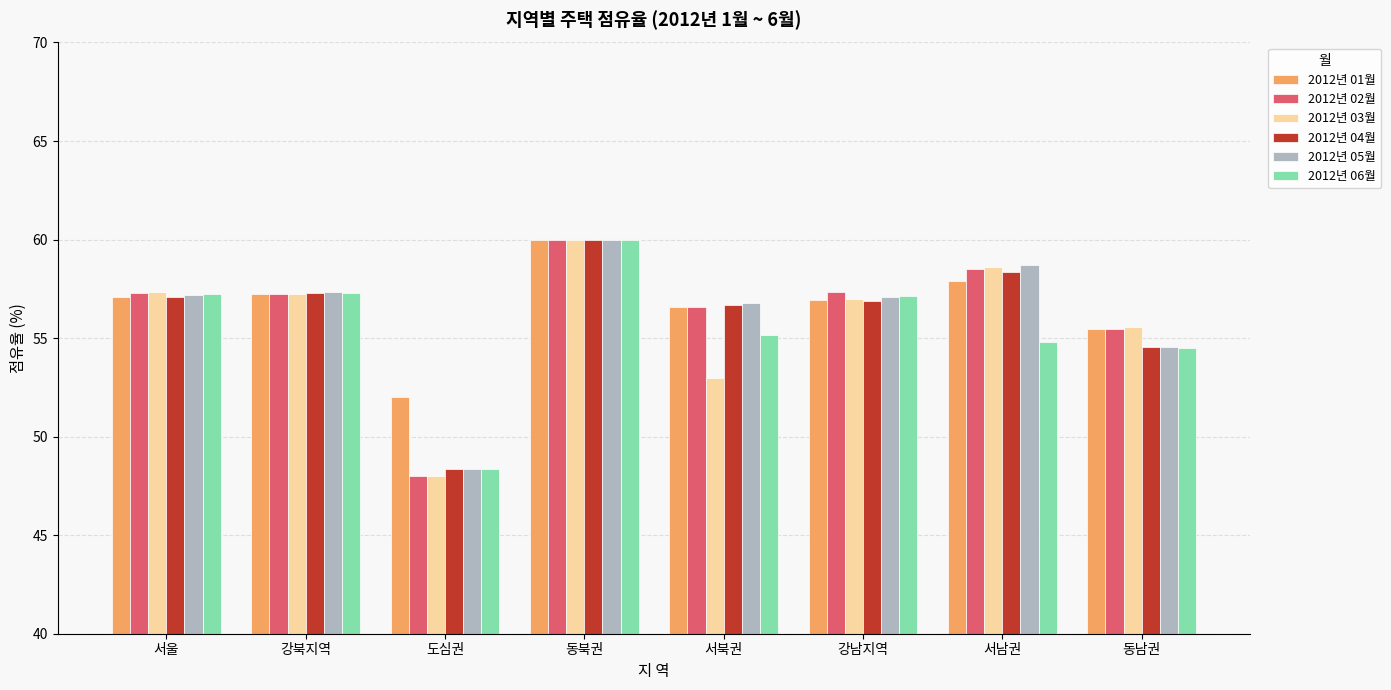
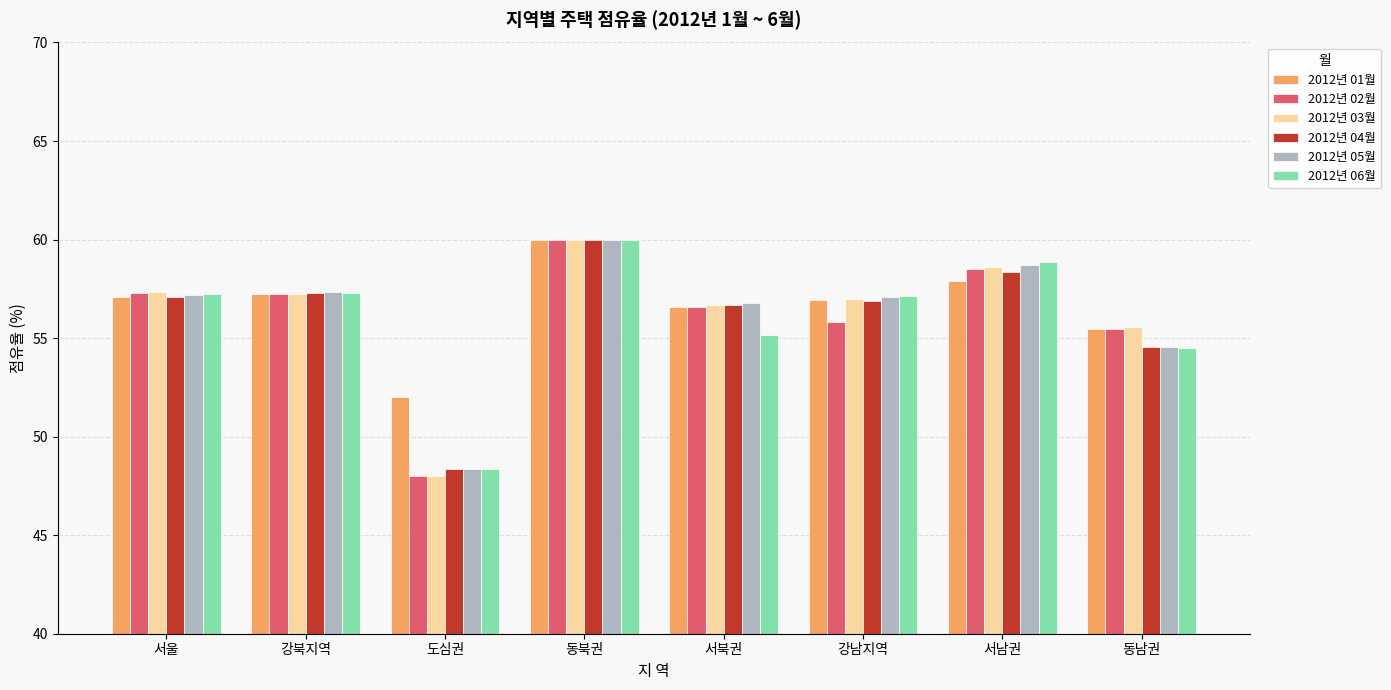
  {
    "2012년 01월": {
      "서울": 57.1,
      "강북지역": 57.2,
      "도심권": 52.0,
      "동북권": 60.0,
      "서북권": 56.6,
      "강남지역": 56.9,
      "서남권": 57.9,
      "동남권": 55.5
    },
    "2012년 02월": {
      "서울": 57.3,
      "강북지역": 57.2,
      "도심권": 48.0,
      "동북권": 60.0,
      "서북권": 56.6,
-     "강남지역": 57.3,
+     "강남지역": 55.8,
      "서남권": 58.5,
      "동남권": 55.5
    },
    "2012년 03월": {
      "서울": 57.3,
      "강북지역": 57.3,
      "도심권": 48.0,
      "동북권": 60.0,
-     "서북권": 53.0,
+     "서북권": 56.7,
      "강남지역": 57.0,
      "서남권": 58.6,
      "동남권": 55.6
    },
    "2012년 04월": {
      "서울": 57.1,
      "강북지역": 57.3,
      "도심권": 48.4,
      "동북권": 60.0,
      "서북권": 56.7,
      "강남지역": 56.9,
      "서남권": 58.4,
      "동남권": 54.6
    },
    "2012년 05월": {
      "서울": 57.2,
      "강북지역": 57.3,
      "도심권": 48.4,
      "동북권": 60.0,
      "서북권": 56.8,
      "강남지역": 57.1,
      "서남권": 58.7,
      "동남권": 54.6
    },
    "2012년 06월": {
      "서울": 57.2,
      "강북지역": 57.3,
      "도심권": 48.4,
      "동북권": 60.0,
      "서북권": 55.1,
      "강남지역": 57.1,
-     "서남권": 54.8,
+     "서남권": 58.8,
      "동남권": 54.5
    }
  }
